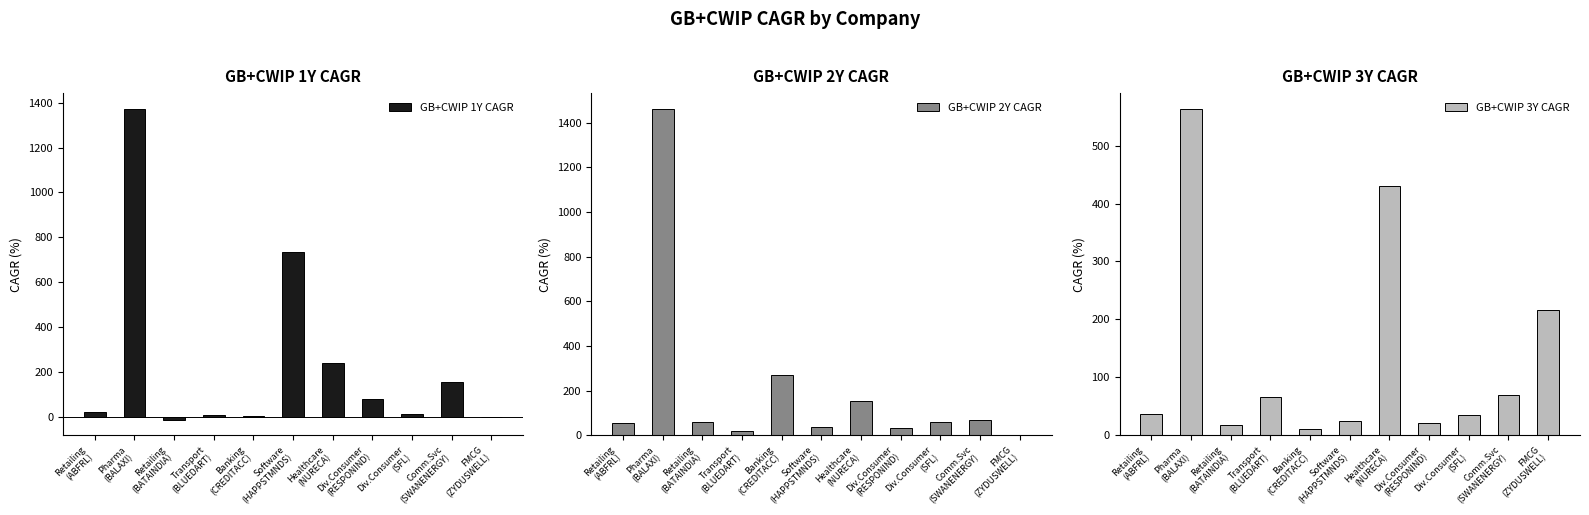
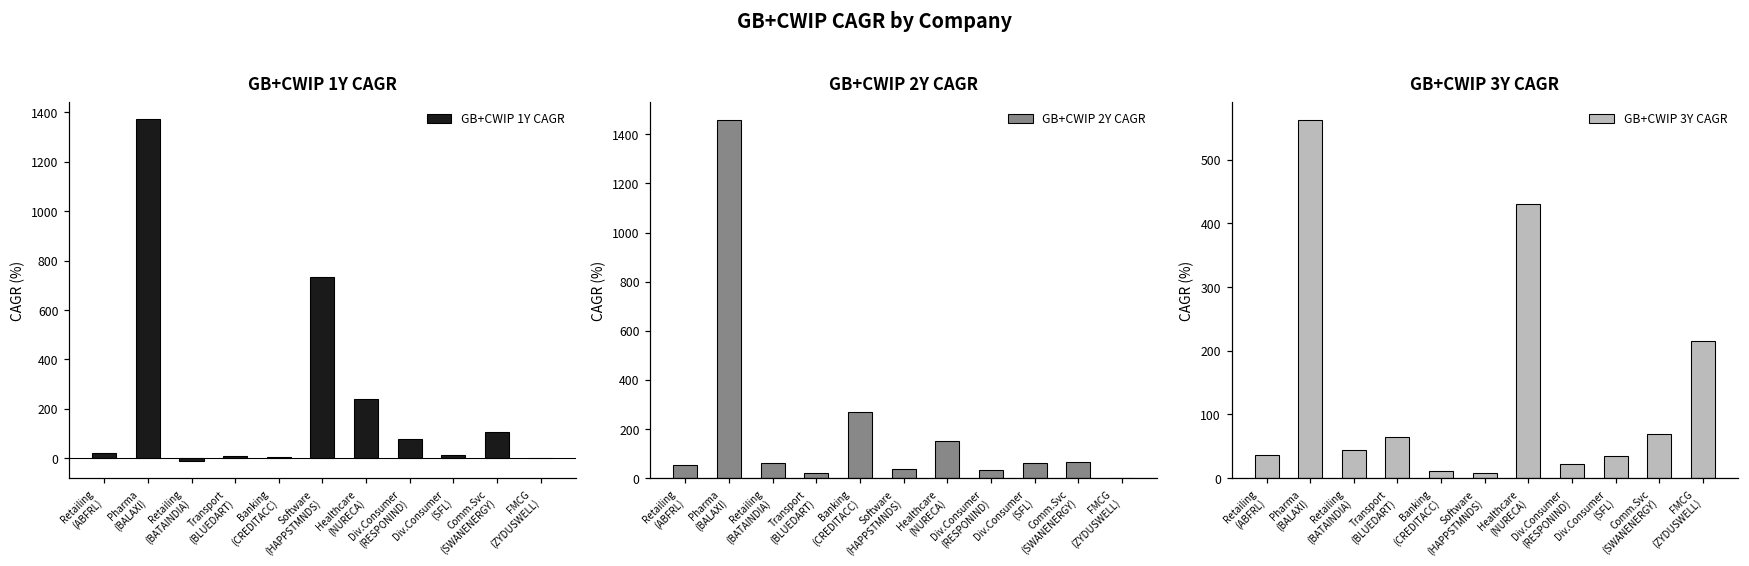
  {
    "GB+CWIP 1Y CAGR": {
      "Retailing (ABFRL)": 20,
      "Pharma (BALAXI)": 1370,
      "Retailing (BATAINDIA)": -10,
      "Software (HAPPSTMNDS)": 730,
      "Healthcare (NURECA)": 240,
      "Div.Consumer (RESPONIND)": 80,
      "Div.Consumer (SFL)": 10,
-     "Comm.Svc (SWANENERGY)": 160
+     "Comm.Svc (SWANENERGY)": 110
    },
    "GB+CWIP 2Y CAGR": {
      "Retailing (ABFRL)": 60,
      "Pharma (BALAXI)": 1460,
      "Retailing (BATAINDIA)": 60,
      "Transport (BLUEDART)": 20,
      "Banking (CREDITACC)": 270,
      "Software (HAPPSTMNDS)": 40,
      "Healthcare (NURECA)": 150,
      "Div.Consumer (RESPONIND)": 30,
      "Div.Consumer (SFL)": 60,
      "Comm.Svc (SWANENERGY)": 70
    },
    "GB+CWIP 3Y CAGR": {
      "Retailing (ABFRL)": 40,
      "Pharma (BALAXI)": 560,
-     "Retailing (BATAINDIA)": 20,
+     "Retailing (BATAINDIA)": 40,
      "Transport (BLUEDART)": 70,
      "Banking (CREDITACC)": 10,
-     "Software (HAPPSTMNDS)": 30,
+     "Software (HAPPSTMNDS)": 10,
      "Healthcare (NURECA)": 430,
      "Div.Consumer (RESPONIND)": 20,
      "Div.Consumer (SFL)": 40,
      "Comm.Svc (SWANENERGY)": 70,
      "FMCG (ZYDUSWELL)": 220
    }
  }
